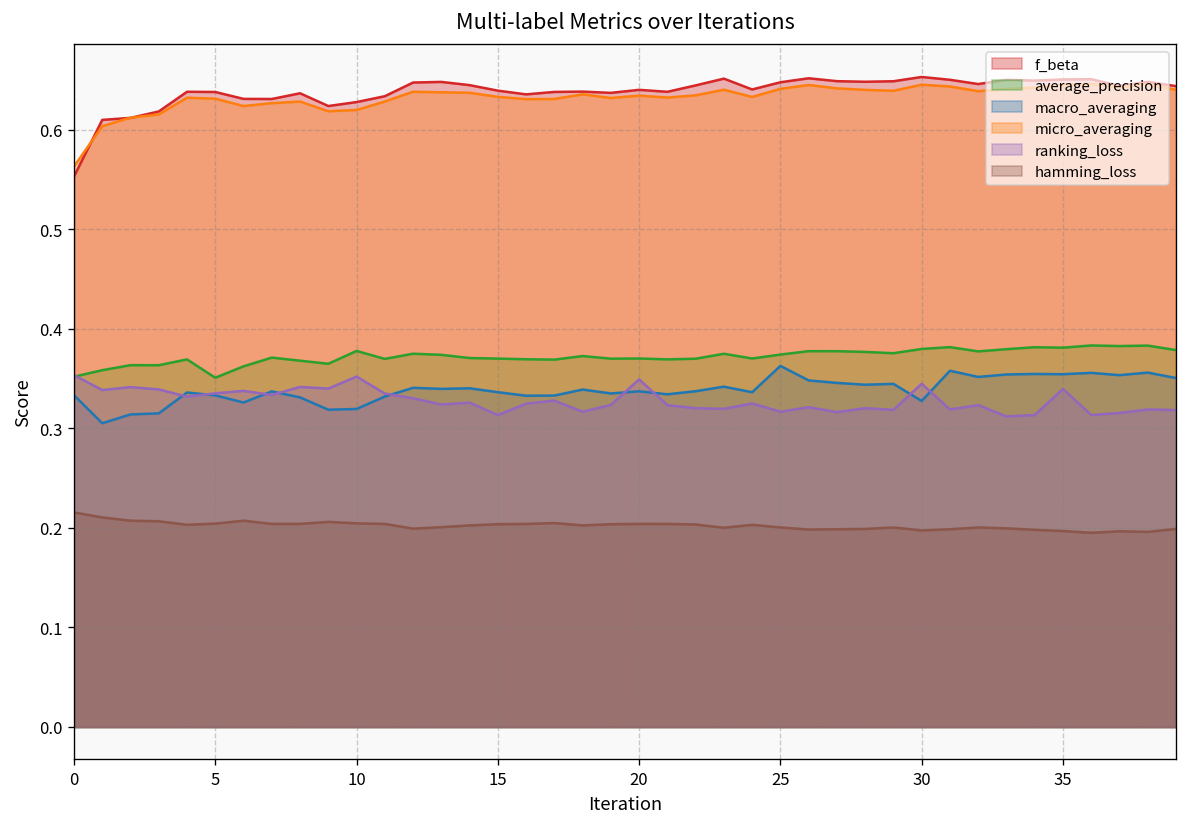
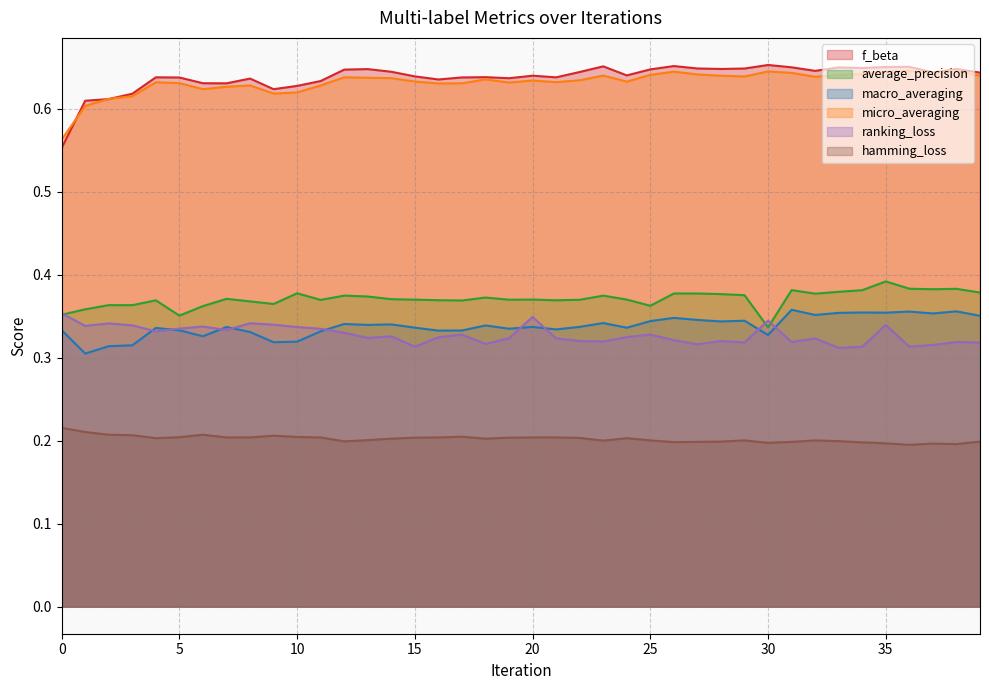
  {
    "average_precision": {
      "5": 0.35,
      "10": 0.38,
      "15": 0.37,
      "20": 0.37,
-     "25": 0.37,
-     "30": 0.38,
-     "35": 0.38
+     "25": 0.36,
+     "30": 0.34,
+     "35": 0.39
    },
    "macro_averaging": {
      "0": 0.33,
      "10": 0.32,
      "15": 0.34,
      "20": 0.34,
-     "25": 0.36,
+     "25": 0.34,
      "30": 0.33,
      "35": 0.35
    },
    "ranking_loss": {
-     "10": 0.35,
+     "10": 0.34,
      "15": 0.31,
      "20": 0.35,
-     "25": 0.32,
+     "25": 0.33,
      "30": 0.34,
      "35": 0.34
    }
  }
